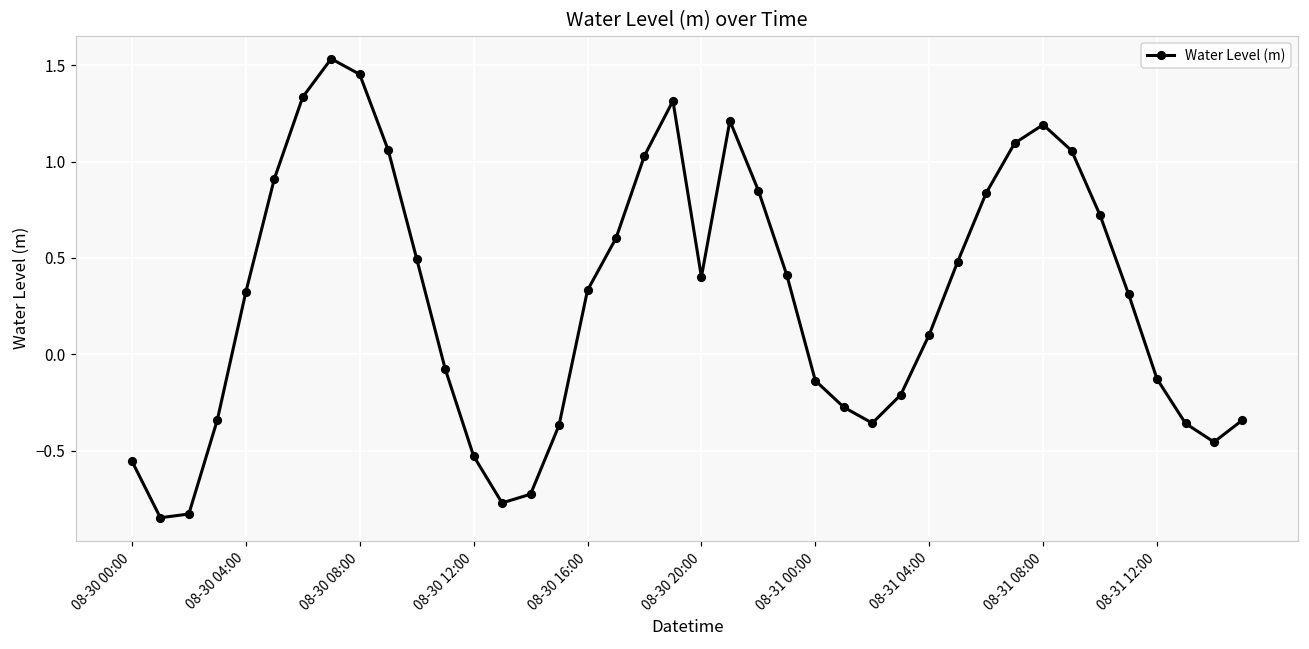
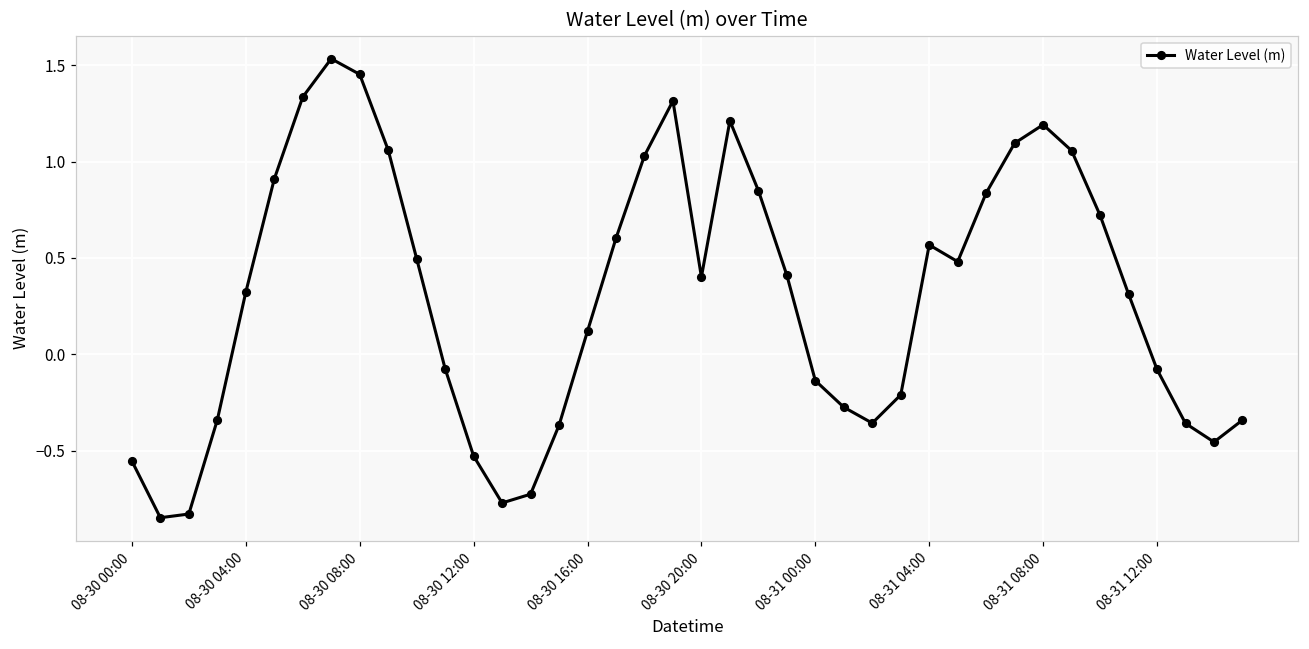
  {
    "08-30 00:00": -0.55,
    "08-30 04:00": 0.32,
    "08-30 08:00": 1.45,
    "08-30 12:00": -0.53,
-   "08-30 16:00": 0.33,
+   "08-30 16:00": 0.12,
    "08-30 20:00": 0.40,
    "08-31 00:00": -0.14,
-   "08-31 04:00": 0.10,
+   "08-31 04:00": 0.57,
    "08-31 08:00": 1.19,
-   "08-31 12:00": -0.13
+   "08-31 12:00": -0.08
  }
